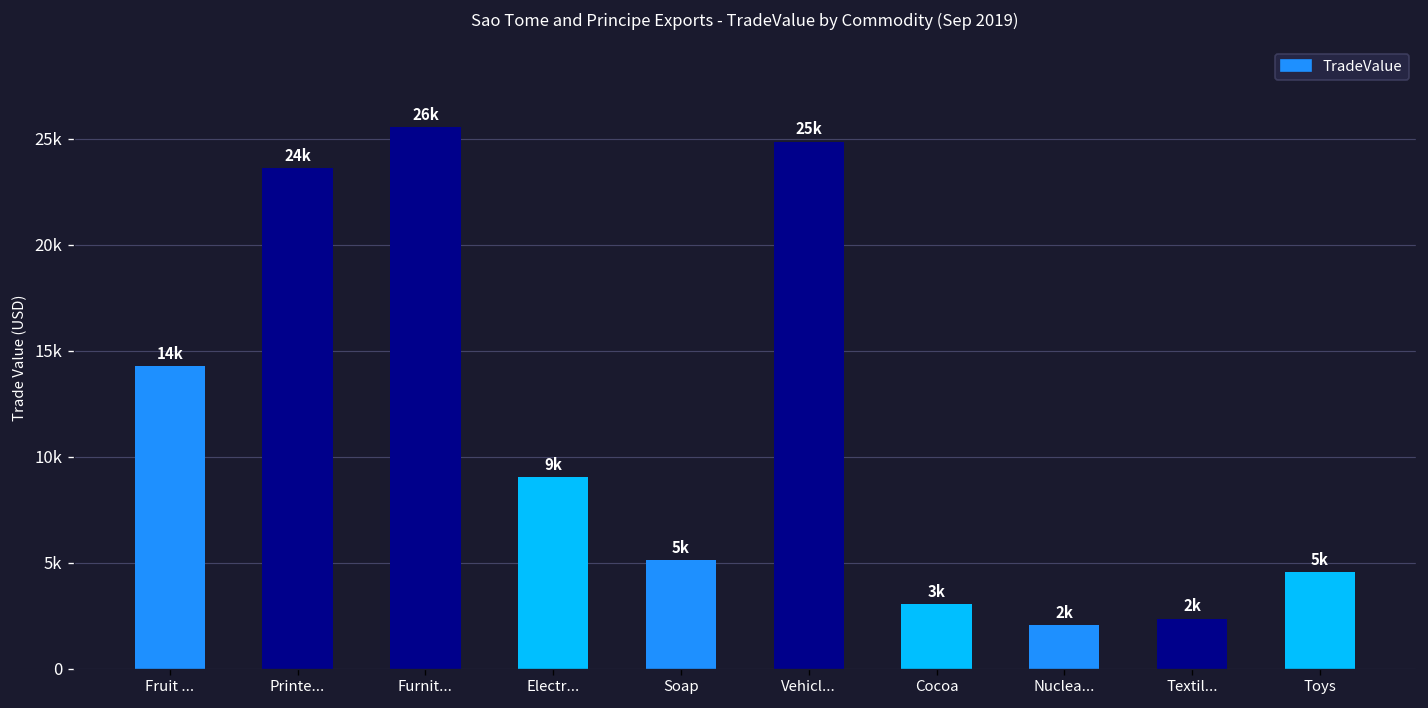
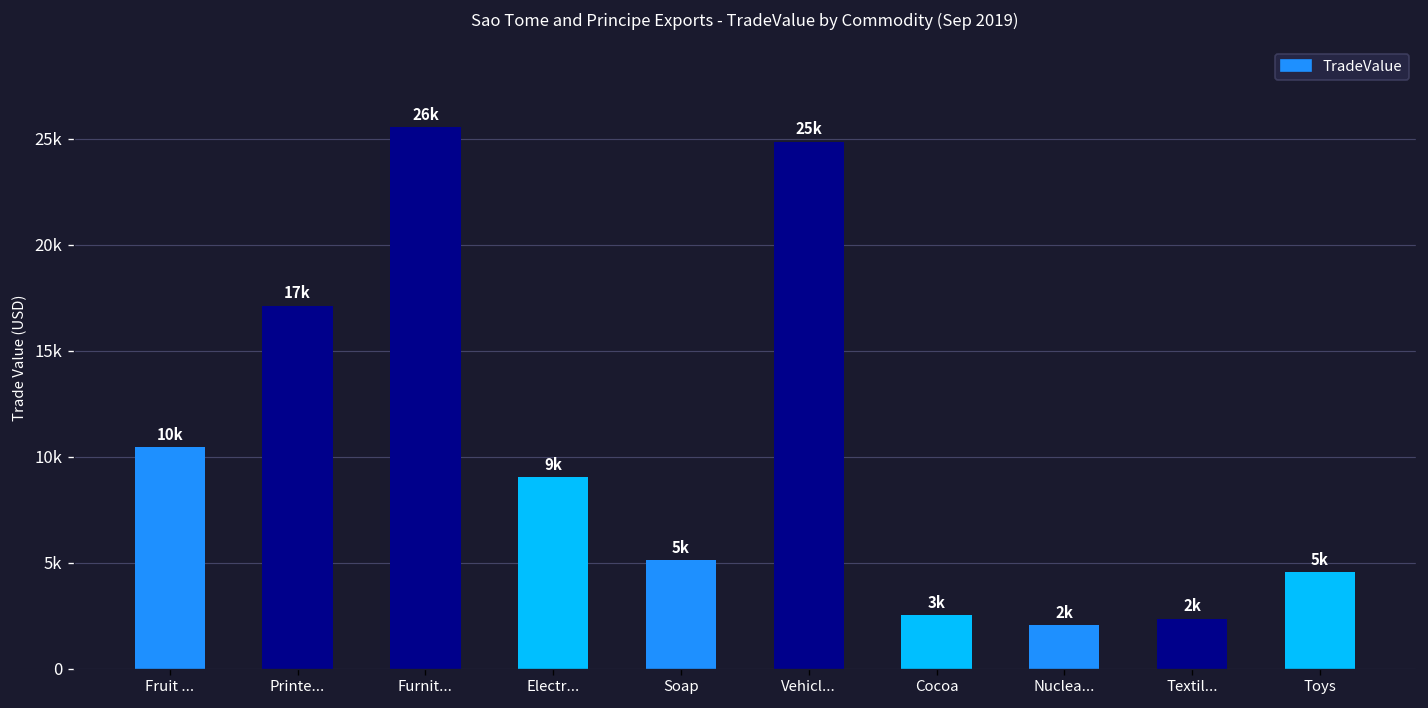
  {
-   "Fruit ...": "14k",
-   "Printe...": "24k",
+   "Fruit ...": "10k",
+   "Printe...": "17k",
    "Furnit...": "26k",
    "Electr...": "9k",
    "Soap": "5k",
    "Vehicl...": "25k",
-   "Cocoa": "3000",
+   "Cocoa": "2500",
    "Nuclea...": "2k",
    "Textil...": "2k",
    "Toys": "5k"
  }
